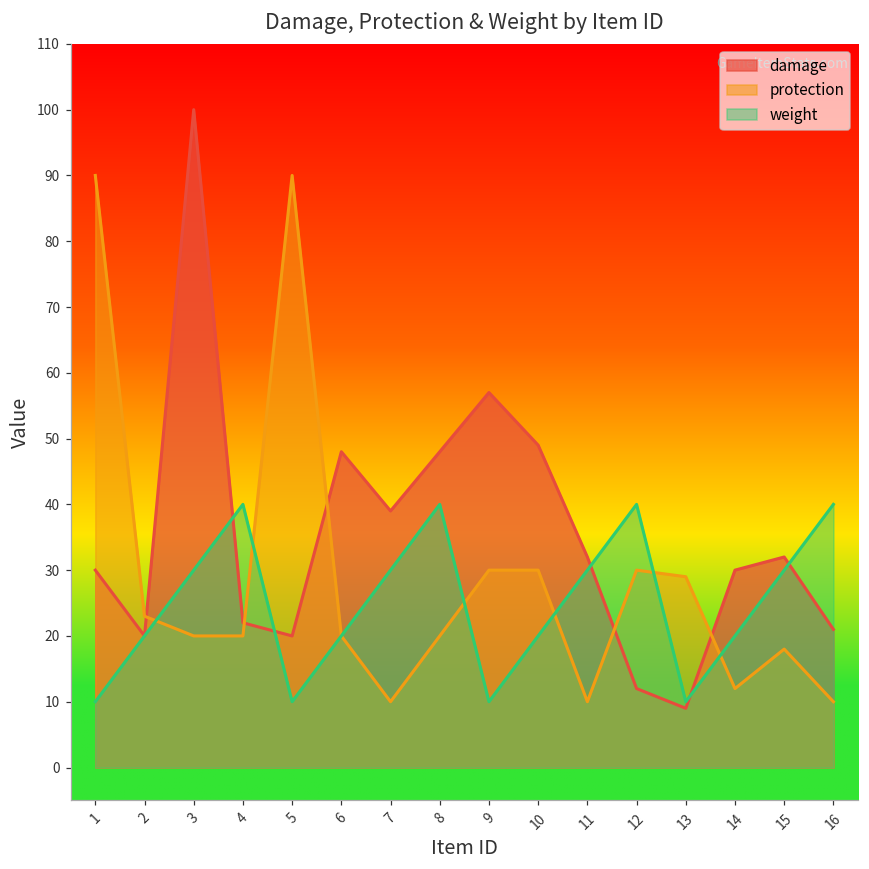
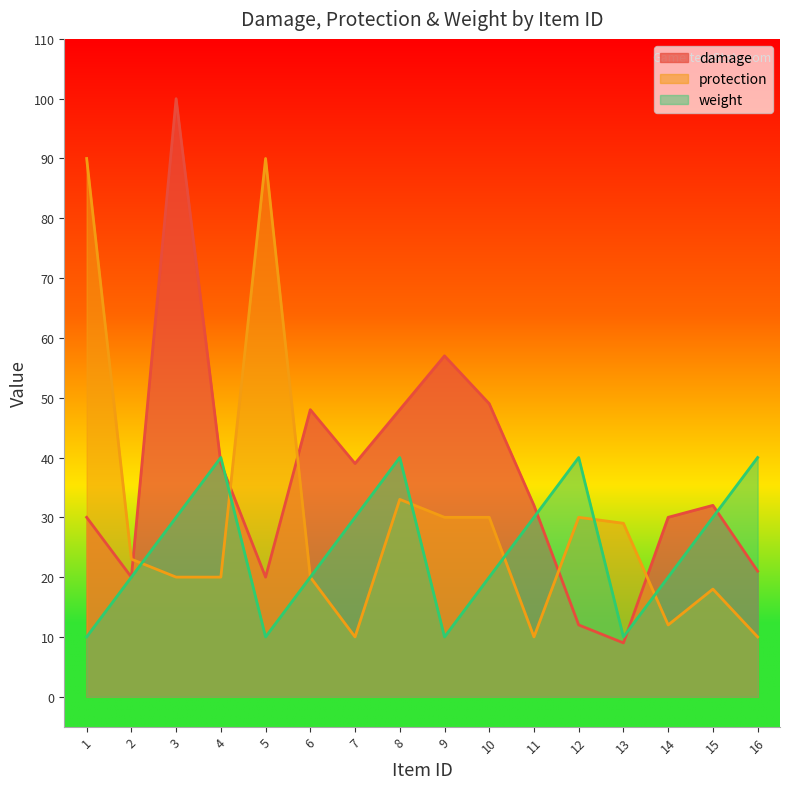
  {
    "damage": {
      "1": 30,
      "3": 100,
-     "4": 22,
+     "4": 39,
      "5": 20,
      "6": 48,
      "7": 39,
      "8": 48,
      "9": 57,
      "10": 49,
      "11": 32,
      "12": 12,
      "13": 9,
      "14": 30,
      "15": 32,
      "16": 21
    },
    "protection": {
      "1": 90,
      "2": 23,
      "3": 20,
      "4": 20,
      "5": 90,
      "7": 10,
-     "8": 20,
+     "8": 33,
      "9": 30,
      "10": 30,
      "11": 10,
      "12": 30,
      "13": 29,
      "14": 12,
      "15": 18,
      "16": 10
    },
    "weight": {
      "1": 10,
      "3": 30,
      "4": 40,
      "5": 10,
      "7": 30,
      "8": 40,
      "9": 10,
      "10": 20,
      "11": 30,
      "12": 40,
      "13": 10,
      "14": 20,
      "15": 30,
      "16": 40
    }
  }
